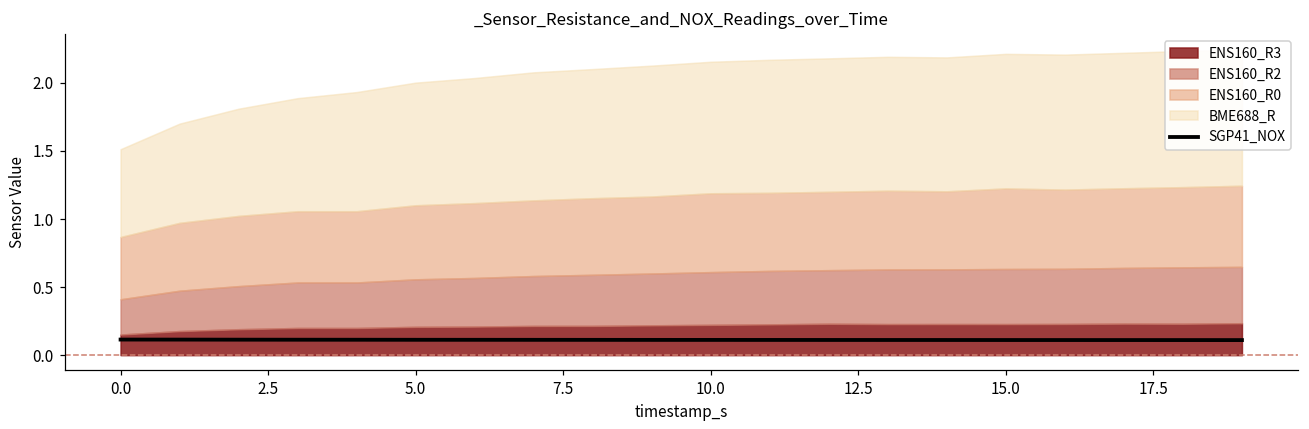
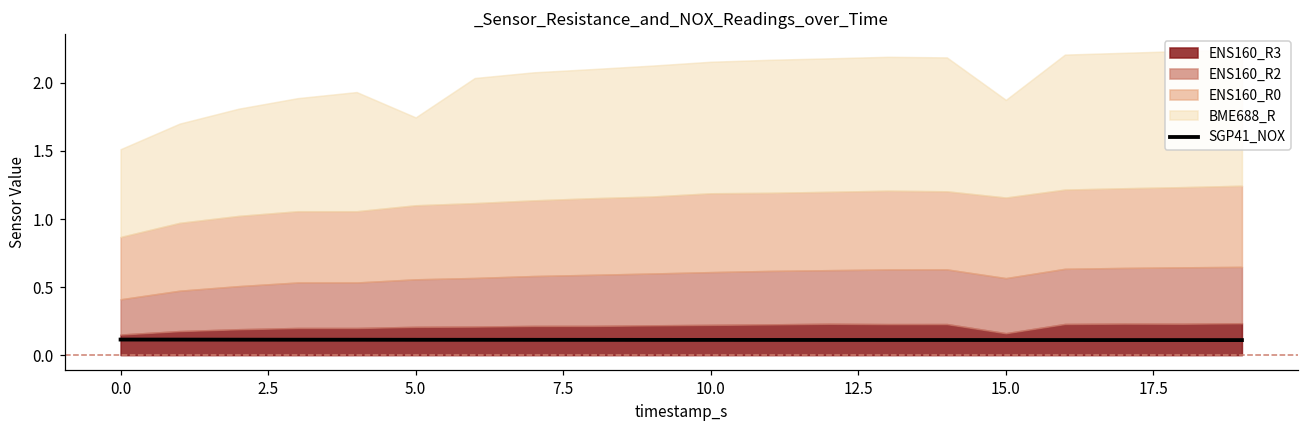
  {
    "SGP41_NOX": {
      "0.0": 0.11,
      "5.0": 0.11,
      "10.0": 0.11,
      "15.0": 0.11
    },
    "ENS160_R3": {
      "0.0": 0.15,
      "5.0": 0.21,
      "10.0": 0.22,
-     "15.0": 0.23
+     "15.0": 0.16
    },
    "BME688_R": {
      "0.0": 0.64,
-     "5.0": 0.90,
+     "5.0": 0.65,
      "10.0": 0.97,
-     "15.0": 0.99
+     "15.0": 0.72
    }
  }
